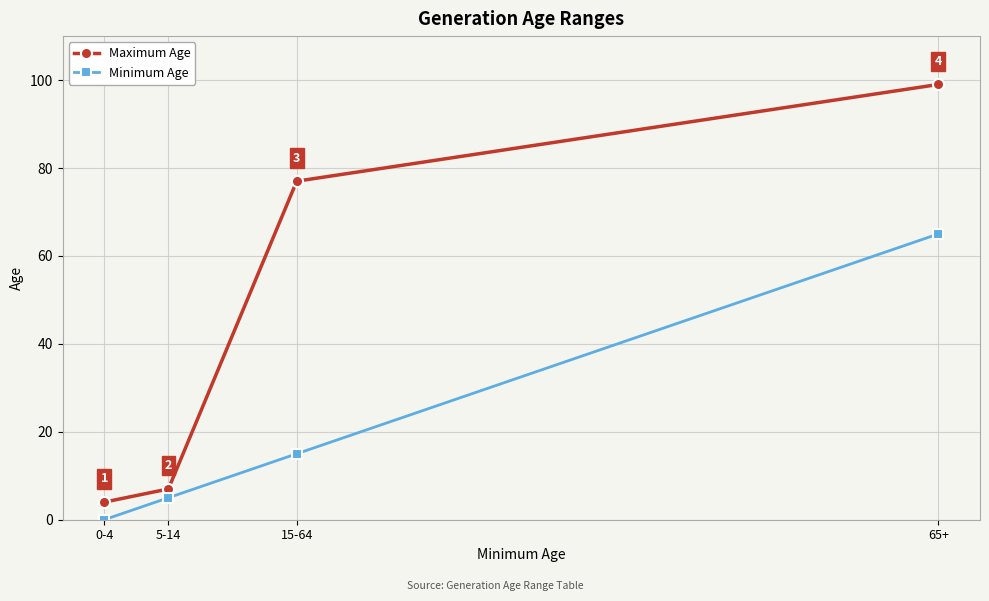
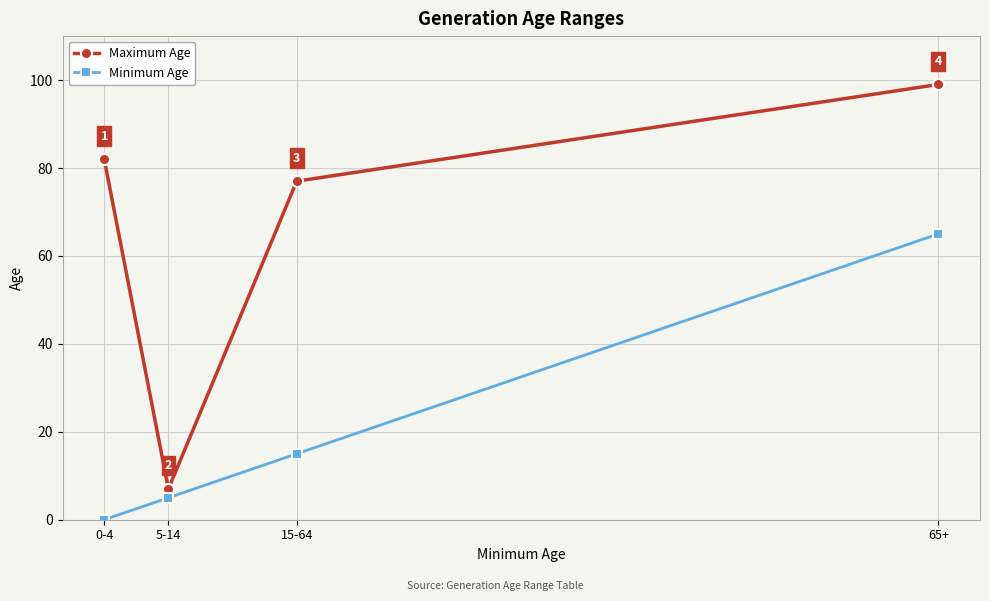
  {
    "Maximum Age": {
-     "0-4": 4
+     "0-4": 82
    },
    "Minimum Age": {
      "0-4": 0,
      "5-14": 5,
      "15-64": 15,
      "65+": 65
    }
  }
